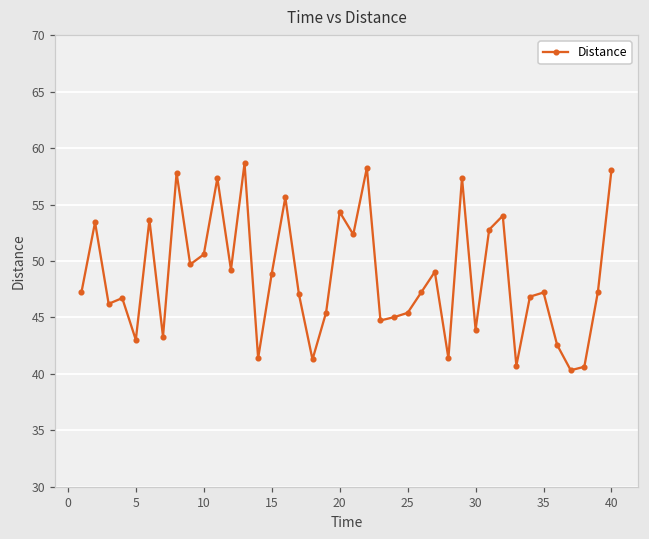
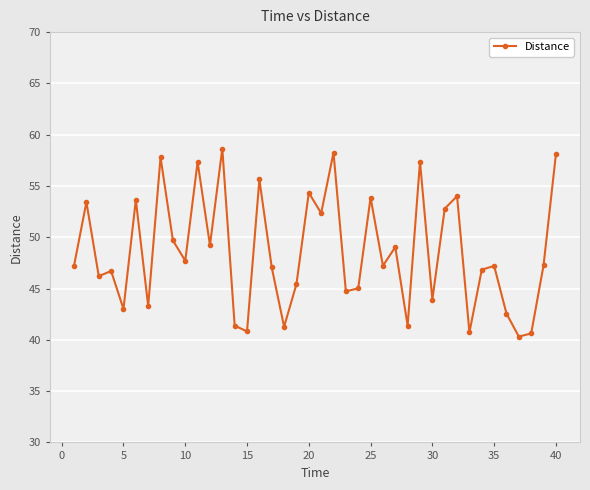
  {
    "5": 43.0,
-   "10": 50.6,
-   "15": 48.9,
+   "10": 47.7,
+   "15": 40.8,
    "20": 54.3,
-   "25": 45.4,
+   "25": 53.9,
    "30": 43.9,
    "35": 47.2,
    "40": 58.1
  }
